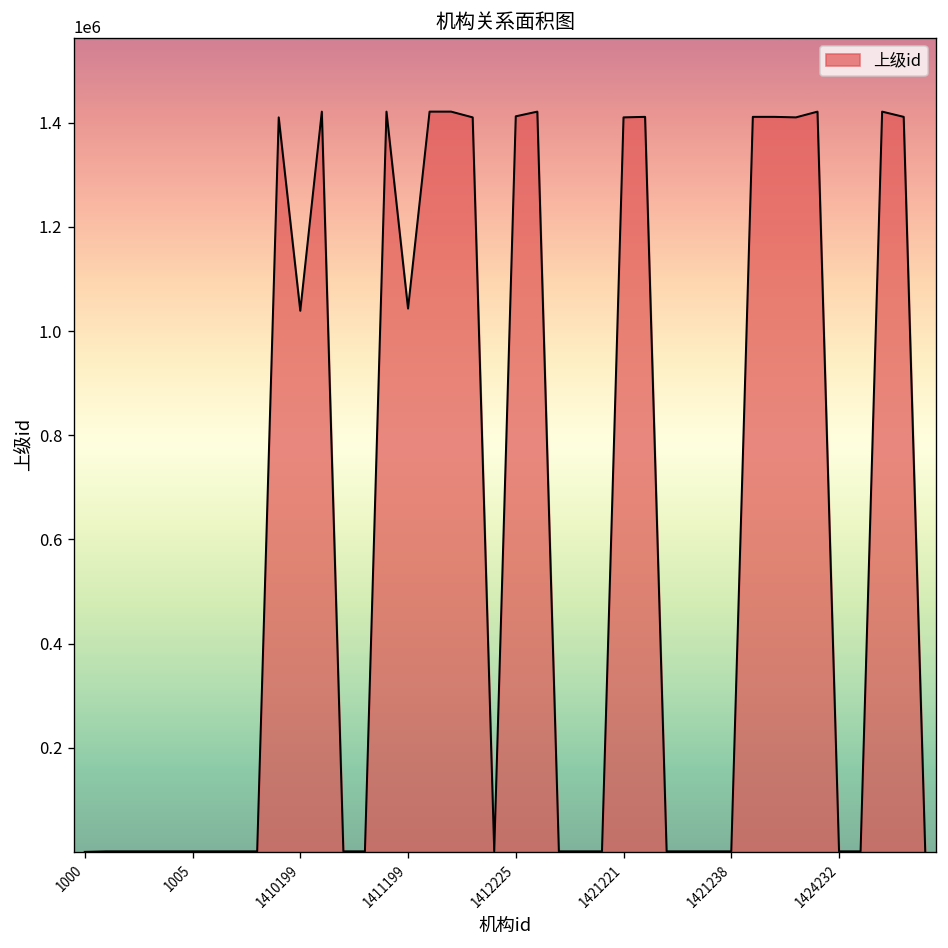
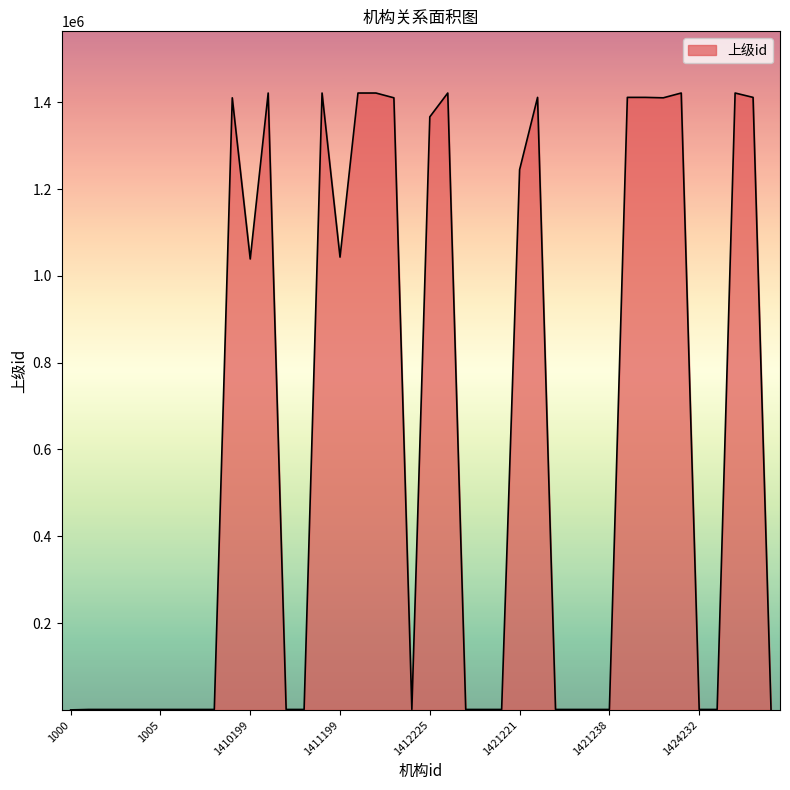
  {
    "1000": 0,
    "1005": 0,
    "1410199": 1040000,
    "1411199": 1040000,
-   "1412225": 1410000,
-   "1421221": 1410000,
+   "1412225": 1370000,
+   "1421221": 1240000,
    "1421238": 0,
    "1424232": 0
  }
